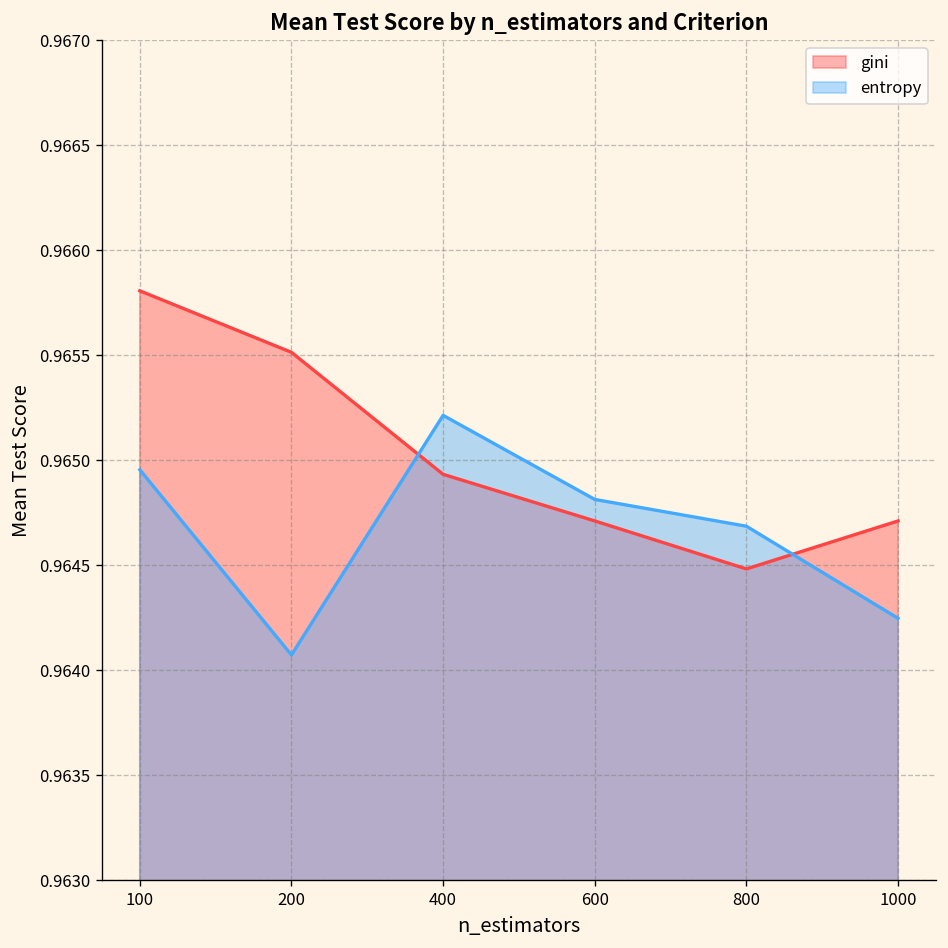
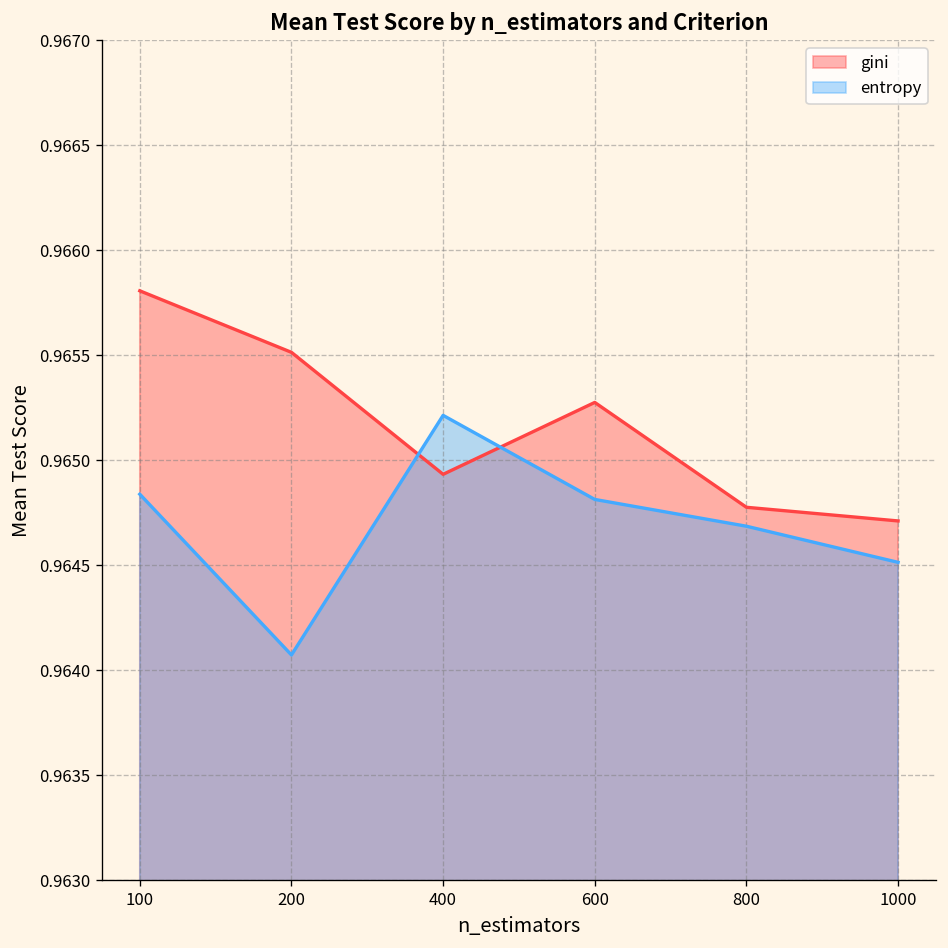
  {
    "gini": {
      "100": 0.96581,
      "200": 0.96551,
      "400": 0.96493,
-     "600": 0.96471,
-     "800": 0.96448,
+     "600": 0.96528,
+     "800": 0.96478,
      "1000": 0.96471
    },
    "entropy": {
-     "100": 0.96495,
+     "100": 0.96484,
      "200": 0.96407,
      "400": 0.96521,
      "600": 0.96481,
      "800": 0.96469,
-     "1000": 0.96425
+     "1000": 0.96451
    }
  }
